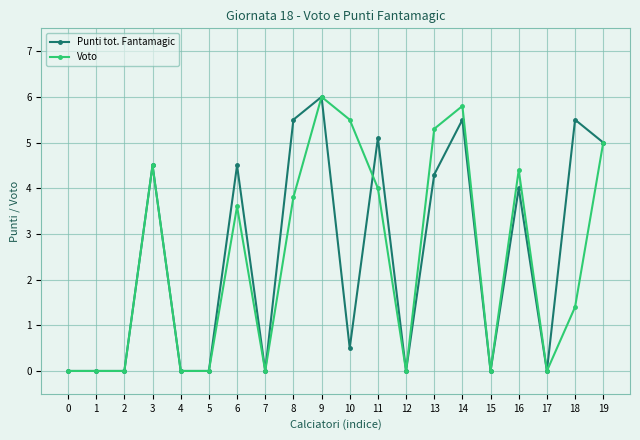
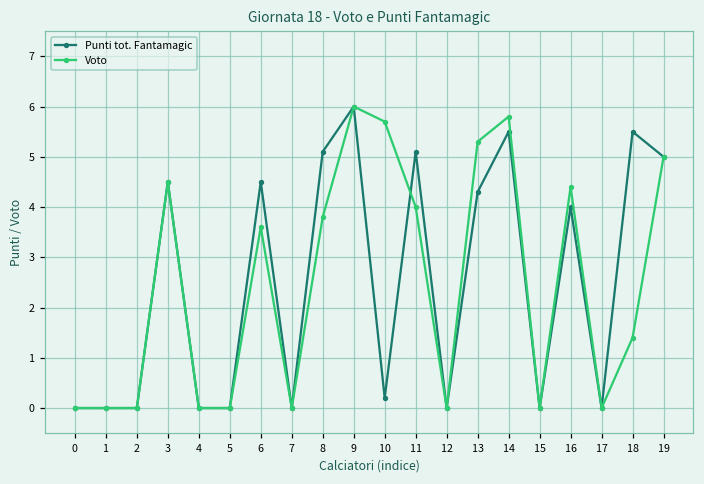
  {
    "Punti tot. Fantamagic": {
      "6": 4.5,
-     "8": 5.5,
-     "10": 0.5,
+     "8": 5.1,
+     "10": 0.2,
      "11": 5.1,
      "13": 4.3,
      "14": 5.5,
      "16": 4.0,
      "18": 5.5
    },
    "Voto": {
      "6": 3.6,
      "8": 3.8,
-     "10": 5.5,
+     "10": 5.7,
      "11": 4.0,
      "13": 5.3,
      "14": 5.8,
      "16": 4.4,
      "18": 1.4
    }
  }
